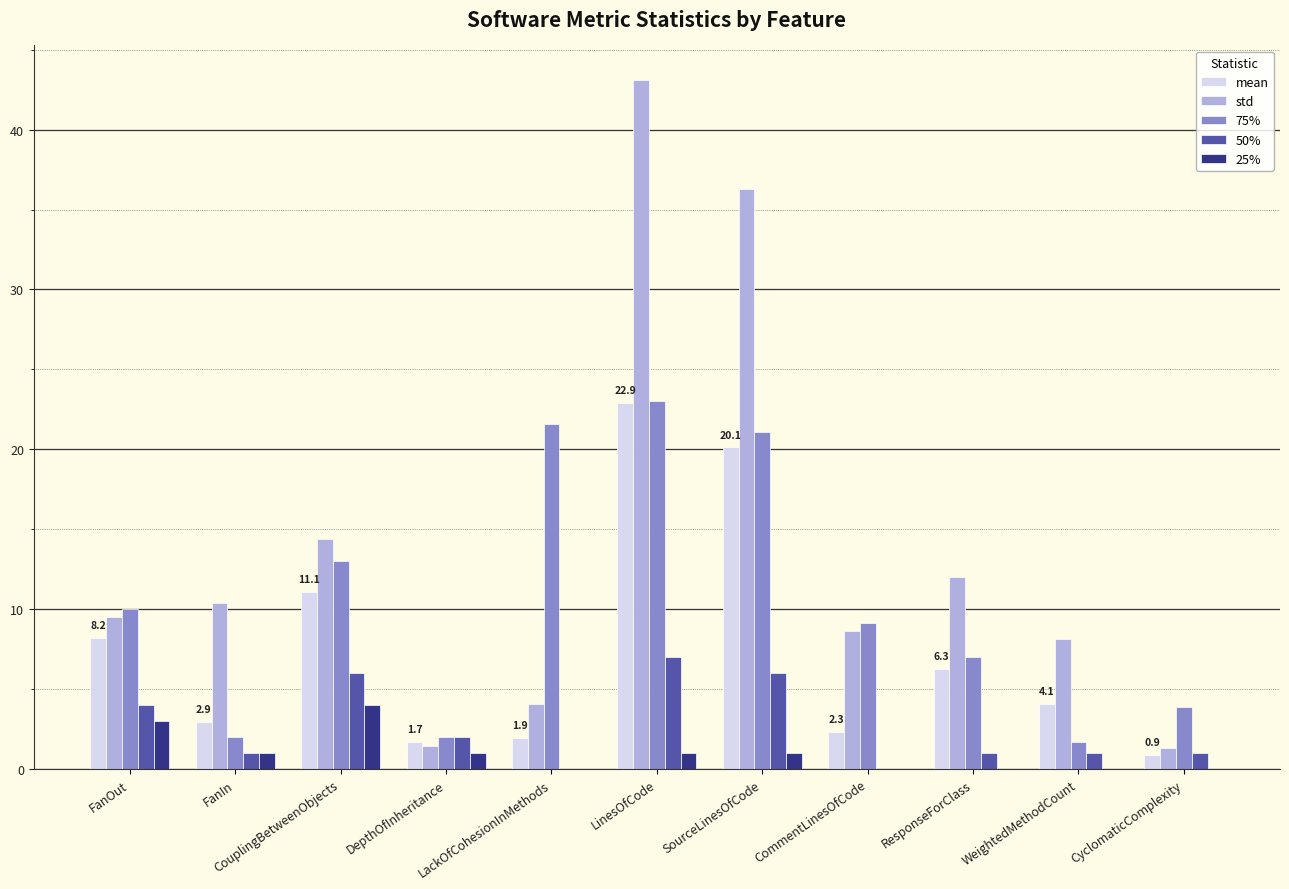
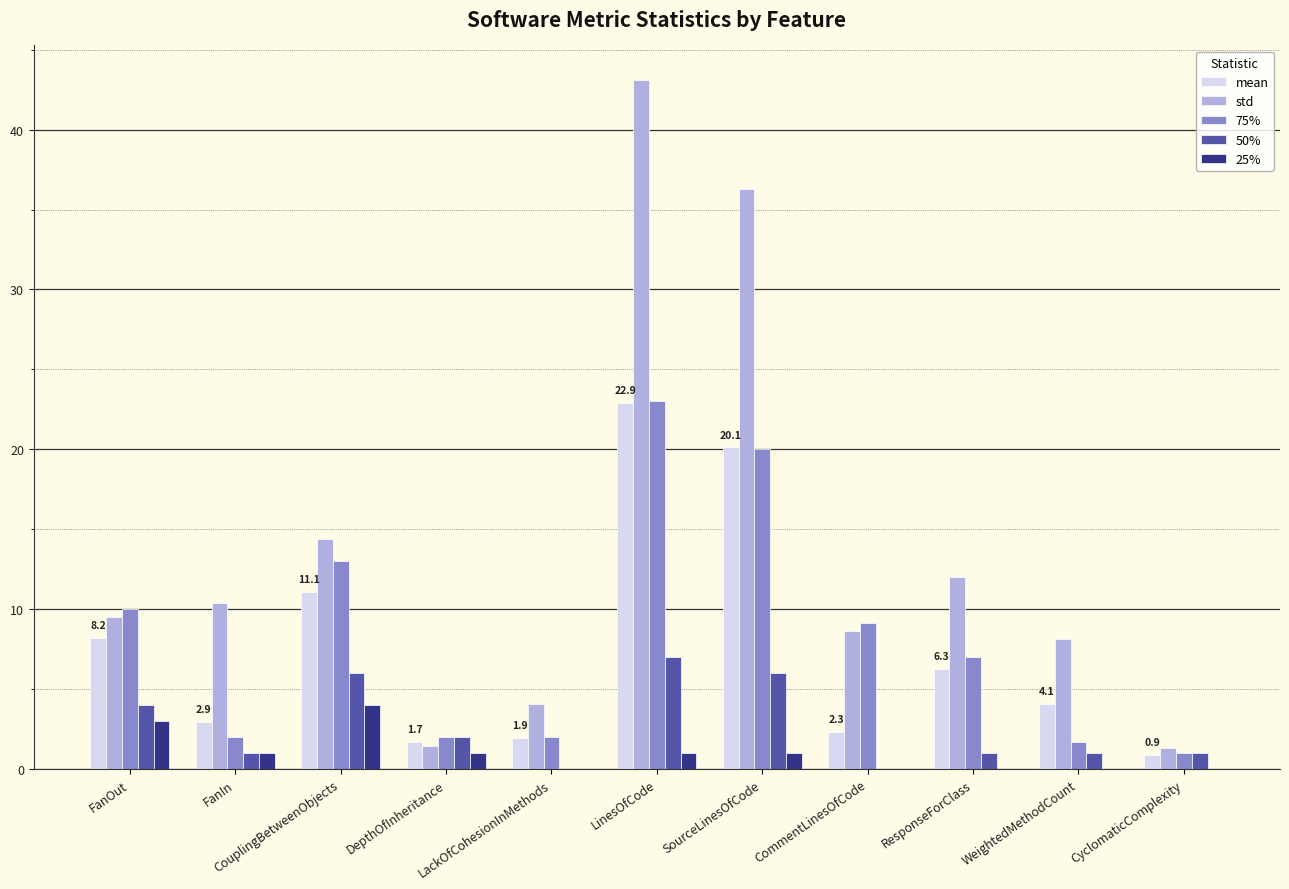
  {
    "75%": {
      "FanOut": 10.0,
      "FanIn": 2.0,
      "CouplingBetweenObjects": 13.0,
      "DepthOfInheritance": 2.0,
-     "LackOfCohesionInMethods": 21.6,
+     "LackOfCohesionInMethods": 2.0,
      "LinesOfCode": 23.0,
-     "SourceLinesOfCode": 21.1,
+     "SourceLinesOfCode": 20.0,
      "CommentLinesOfCode": 9.1,
      "ResponseForClass": 7.0,
      "WeightedMethodCount": 1.7,
-     "CyclomaticComplexity": 3.9
+     "CyclomaticComplexity": 1.0
    }
  }
